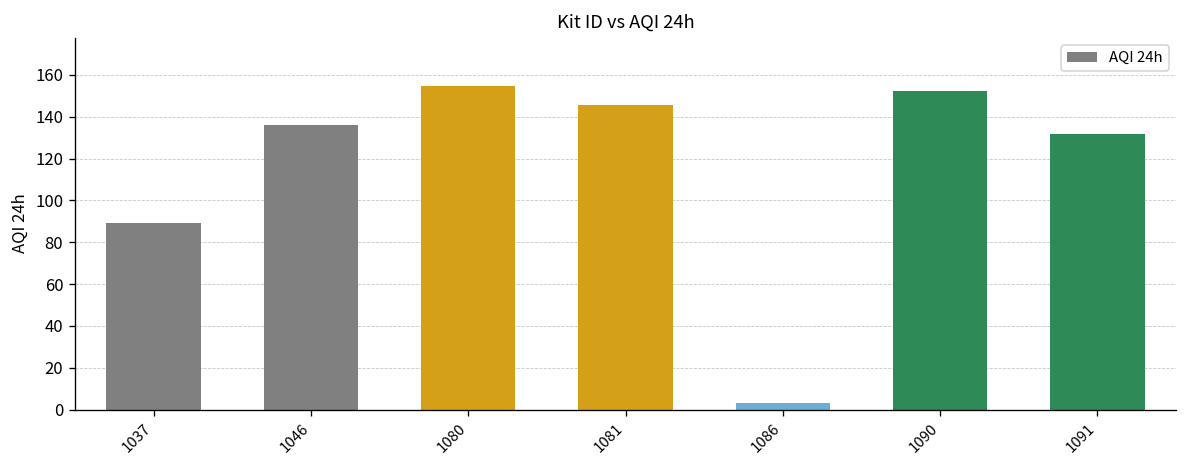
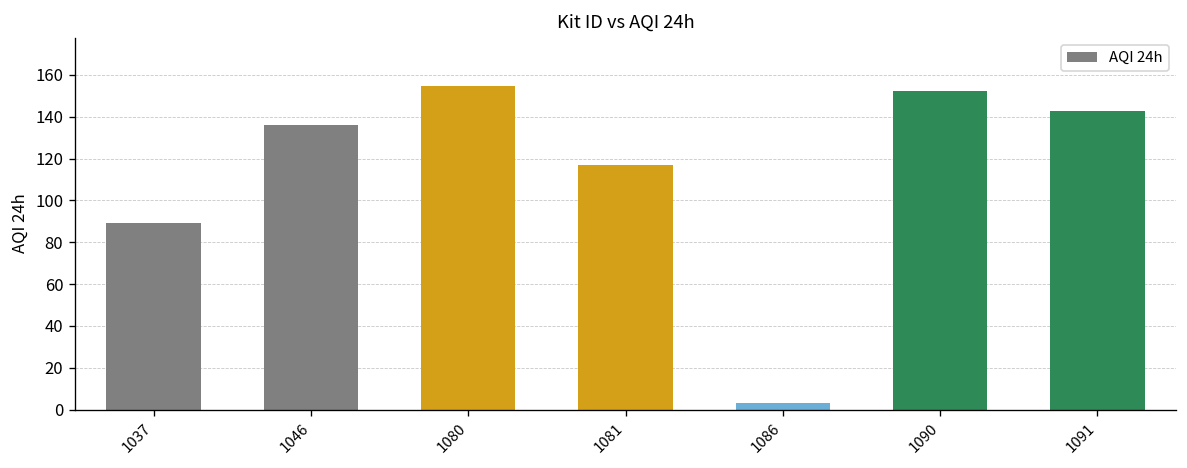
  {
    "1037": 89,
    "1046": 136,
    "1080": 155,
-   "1081": 145,
+   "1081": 117,
    "1086": 3,
    "1090": 152,
-   "1091": 132
+   "1091": 143
  }
